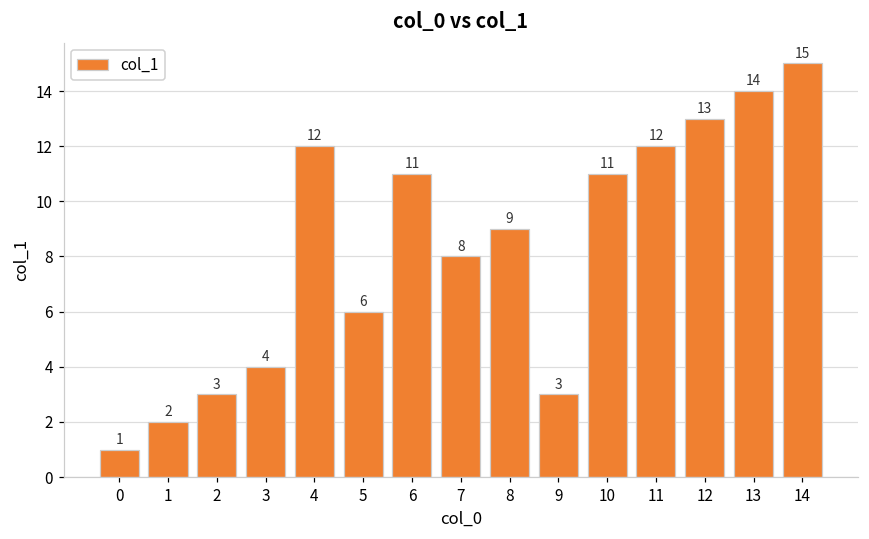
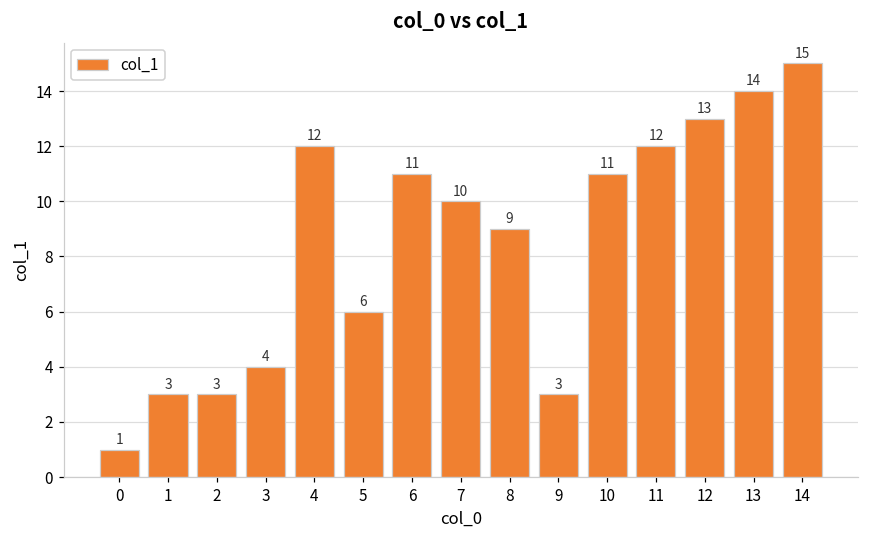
  {
    "0": 1,
-   "1": 2,
+   "1": 3,
    "2": 3,
    "3": 4,
    "4": 12,
    "5": 6,
    "6": 11,
-   "7": 8,
+   "7": 10,
    "8": 9,
    "9": 3,
    "10": 11,
    "11": 12,
    "12": 13,
    "13": 14,
    "14": 15
  }
